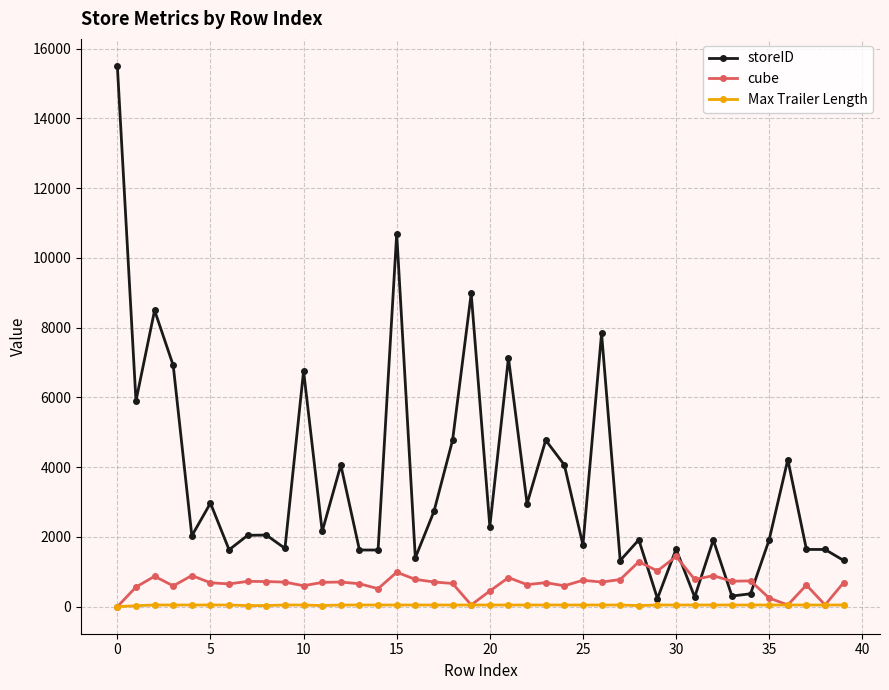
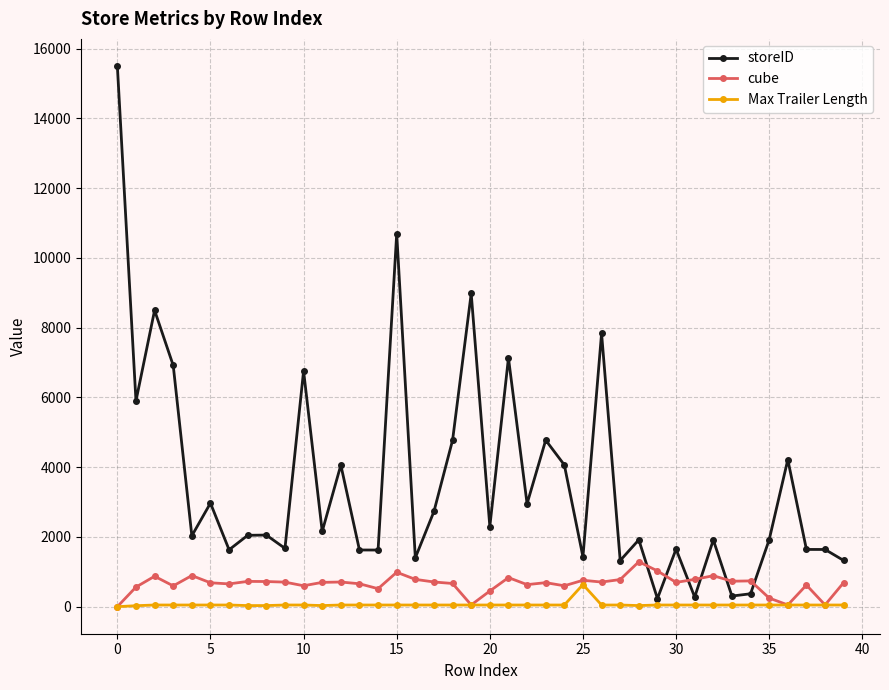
  {
    "storeID": {
      "0": 15500,
      "5": 3000,
      "10": 6800,
      "15": 10700,
      "20": 2300,
-     "25": 1800,
+     "25": 1400,
      "30": 1700,
      "35": 1900
    },
    "cube": {
      "5": 700,
      "10": 600,
      "15": 1000,
      "20": 400,
      "25": 800,
-     "30": 1400,
+     "30": 700,
      "35": 200
    },
    "Max Trailer Length": {
      "5": 0,
      "10": 0,
      "15": 0,
      "20": 0,
-     "25": 0,
+     "25": 600,
      "30": 0,
      "35": 0
    }
  }
